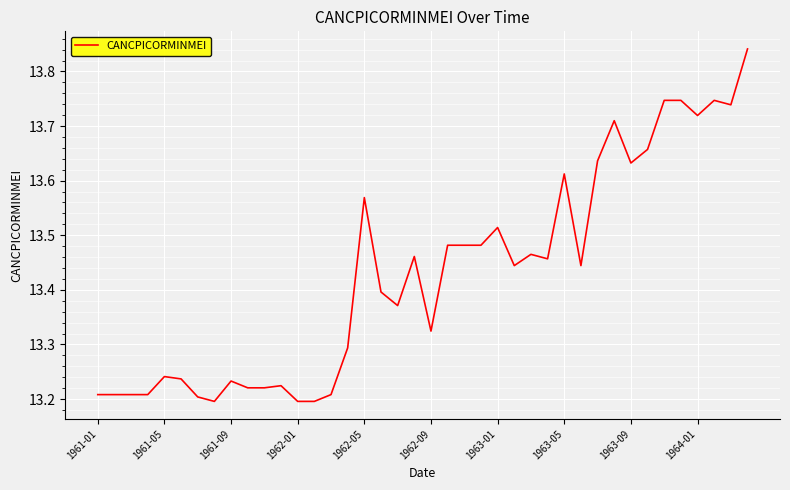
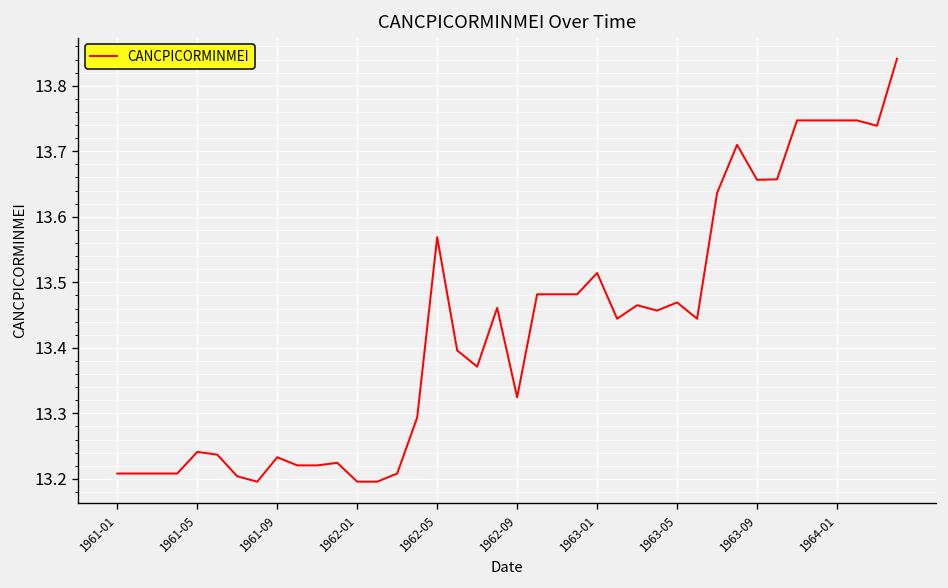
  {
    "1961-01": 13.21,
    "1961-05": 13.24,
    "1961-09": 13.23,
    "1962-01": 13.20,
    "1962-05": 13.57,
    "1962-09": 13.32,
    "1963-01": 13.51,
-   "1963-05": 13.61,
-   "1963-09": 13.63,
-   "1964-01": 13.72
+   "1963-05": 13.47,
+   "1963-09": 13.66,
+   "1964-01": 13.75
  }
